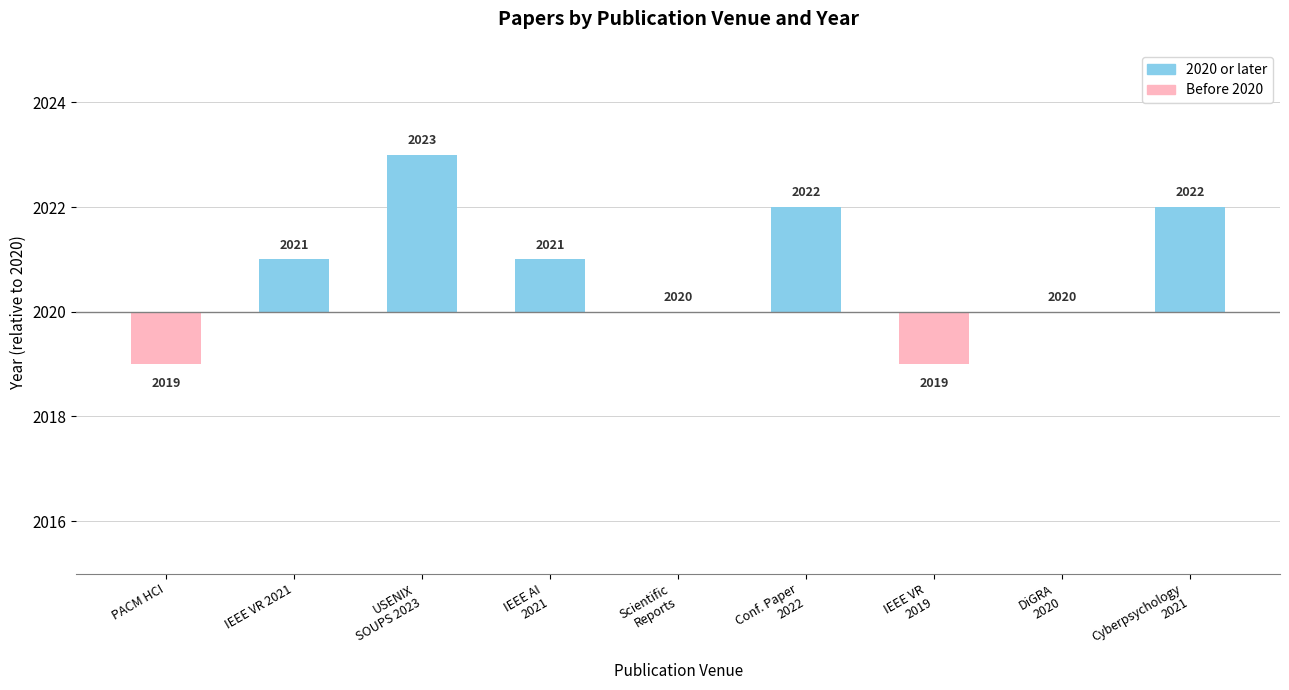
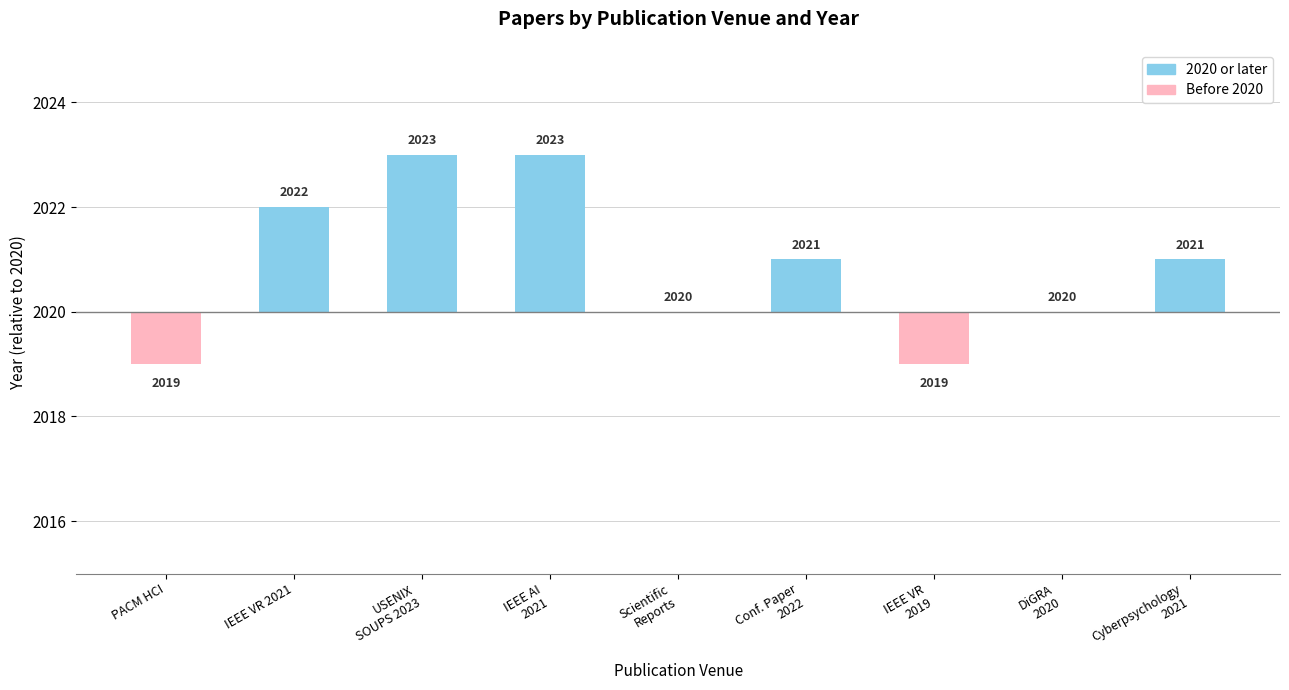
  {
-   "IEEE VR 2021": 2021,
-   "IEEE AI 2021": 2021,
-   "Conf. Paper 2022": 2022,
-   "Cyberpsychology 2021": 2022
+   "IEEE VR 2021": 2022,
+   "IEEE AI 2021": 2023,
+   "Conf. Paper 2022": 2021,
+   "Cyberpsychology 2021": 2021
  }
